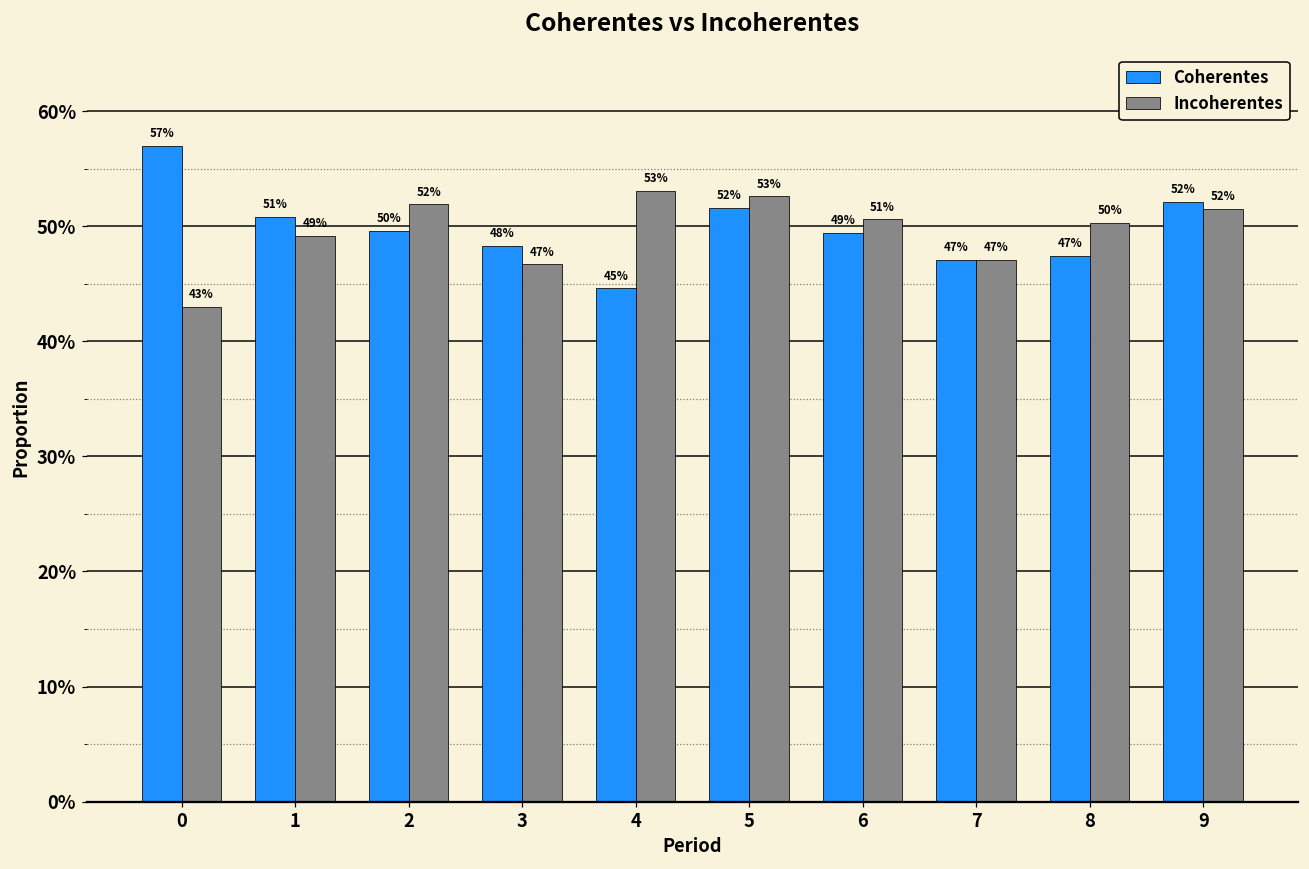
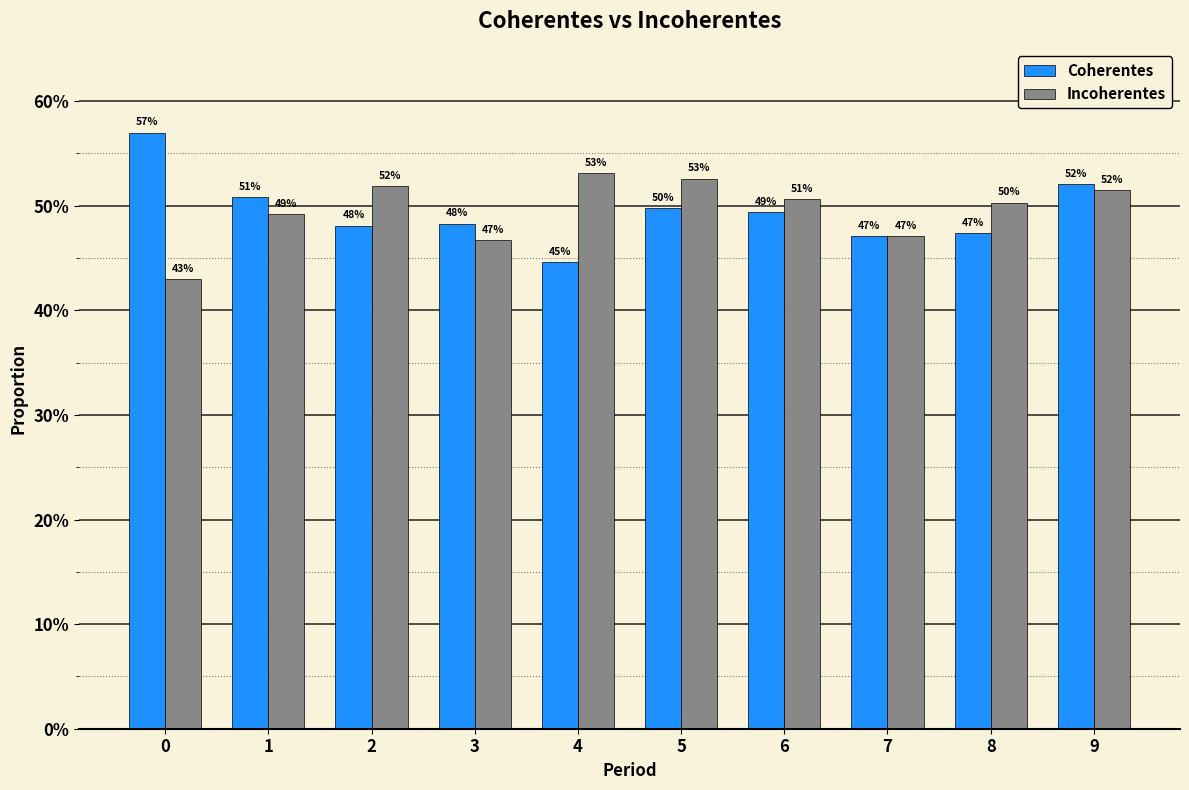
  {
    "Coherentes": {
      "0": "57%",
      "1": "51%",
-     "2": "50%",
+     "2": "48%",
      "3": "48%",
      "4": "45%",
-     "5": "52%",
+     "5": "50%",
      "6": "49%",
      "7": "47%",
      "8": "47%",
      "9": "52%"
    },
    "Incoherentes": {
      "0": "43%",
      "1": "49%",
      "2": "52%",
      "3": "47%",
      "4": "53%",
      "5": "53%",
      "6": "51%",
      "7": "47%",
      "8": "50%",
      "9": "52%"
    }
  }
